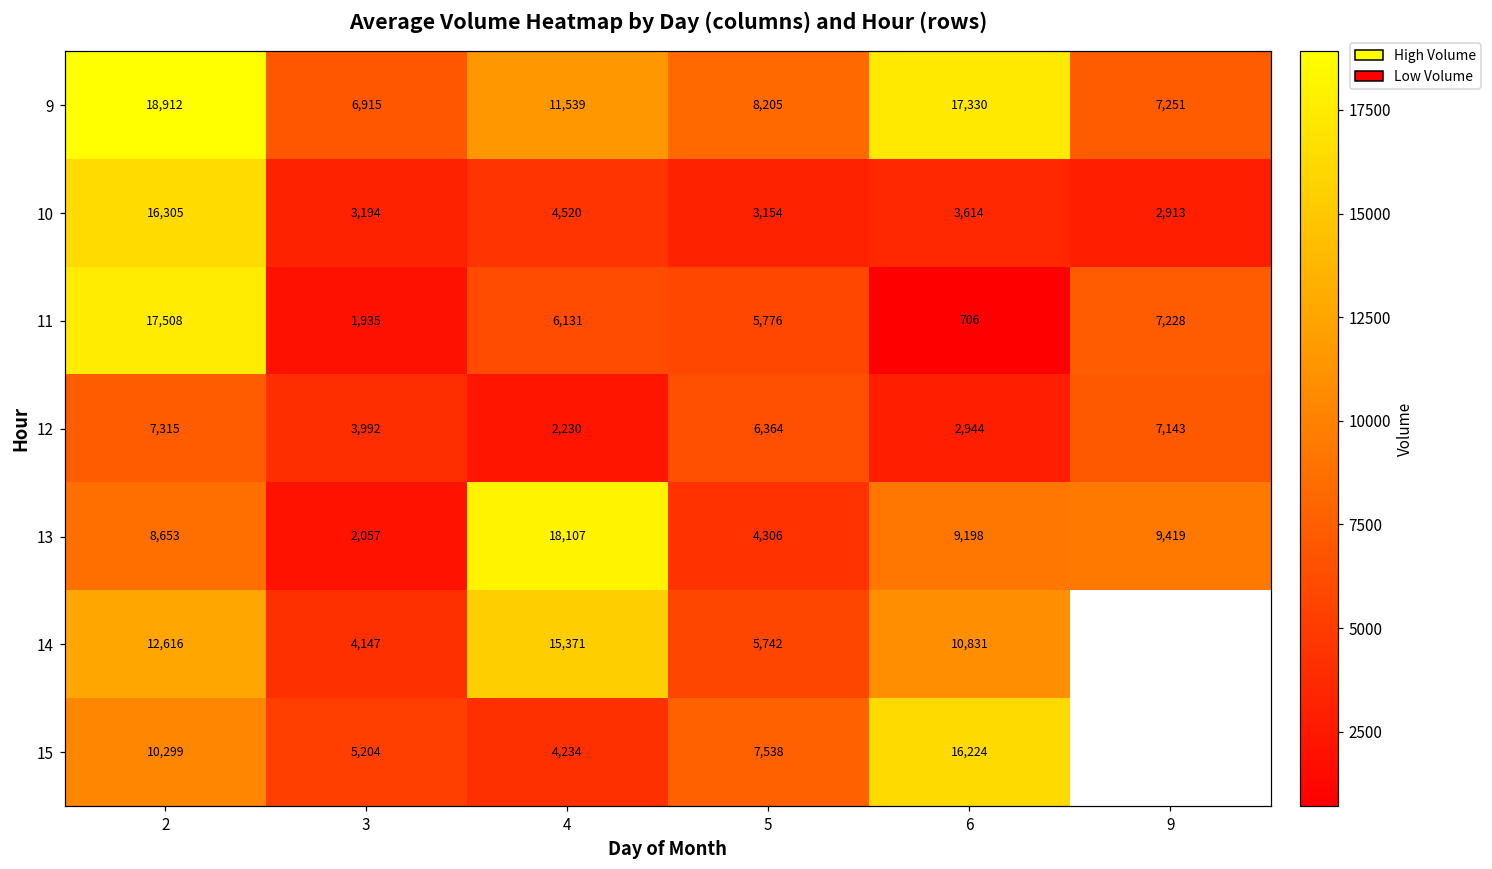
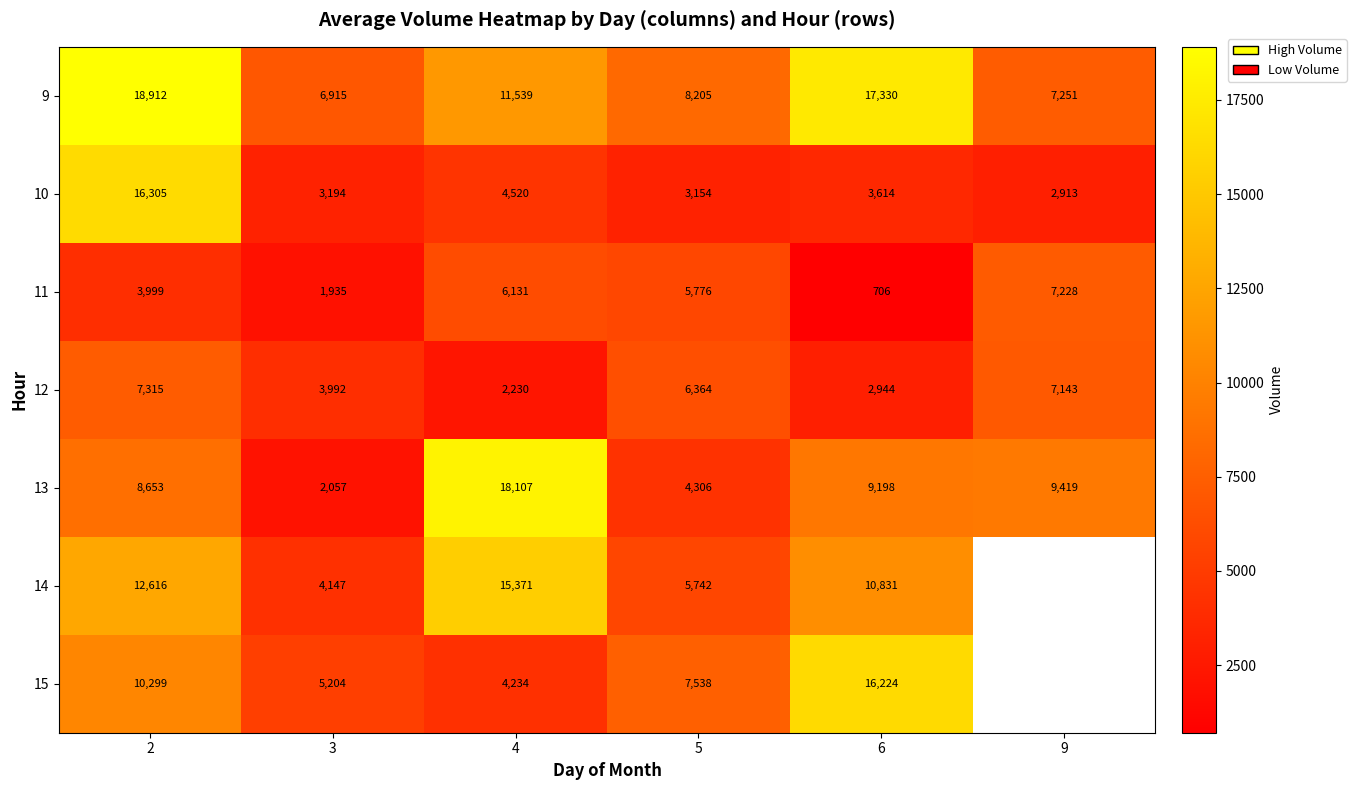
  {
    "9": {
      "2": "18,912",
      "3": "6,915",
      "4": "11,539",
      "5": "8,205",
      "6": "17,330",
      "9": "7,251"
    },
    "10": {
      "2": "16,305",
      "3": "3,194",
      "4": "4,520",
      "5": "3,154",
      "6": "3,614",
      "9": "2,913"
    },
    "11": {
-     "2": "17,508",
+     "2": "3,999",
      "3": "1,935",
      "4": "6,131",
      "5": "5,776",
      "6": "706",
      "9": "7,228"
    },
    "12": {
      "2": "7,315",
      "3": "3,992",
      "4": "2,230",
      "5": "6,364",
      "6": "2,944",
      "9": "7,143"
    },
    "13": {
      "2": "8,653",
      "3": "2,057",
      "4": "18,107",
      "5": "4,306",
      "6": "9,198",
      "9": "9,419"
    },
    "14": {
      "2": "12,616",
      "3": "4,147",
      "4": "15,371",
      "5": "5,742",
      "6": "10,831"
    },
    "15": {
      "2": "10,299",
      "3": "5,204",
      "4": "4,234",
      "5": "7,538",
      "6": "16,224"
    }
  }
